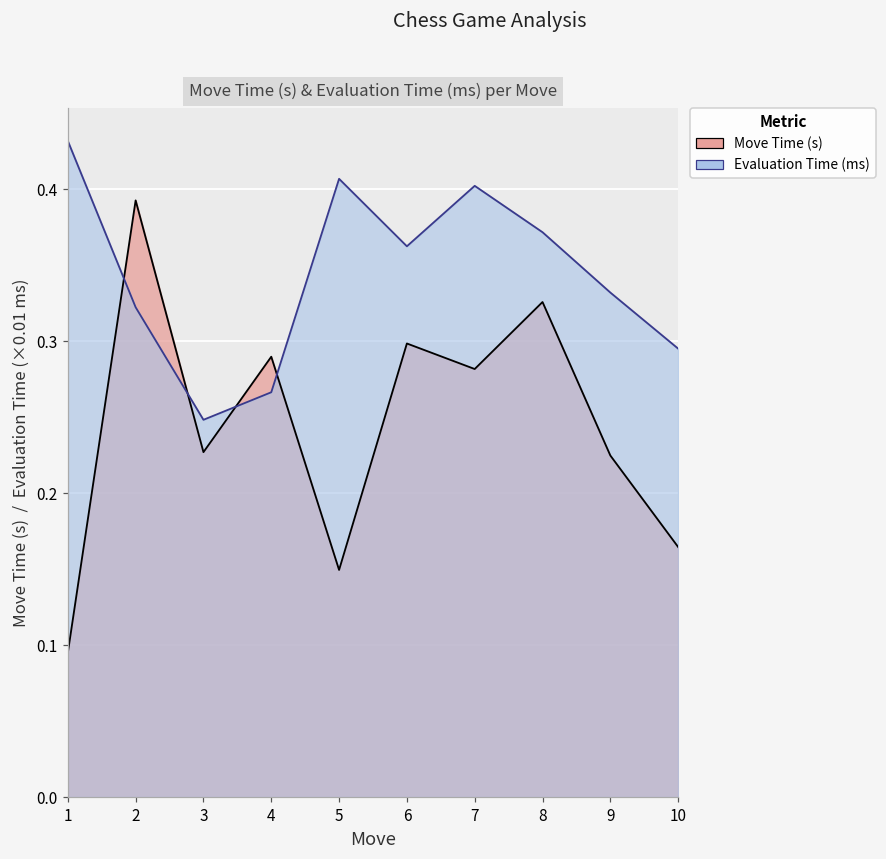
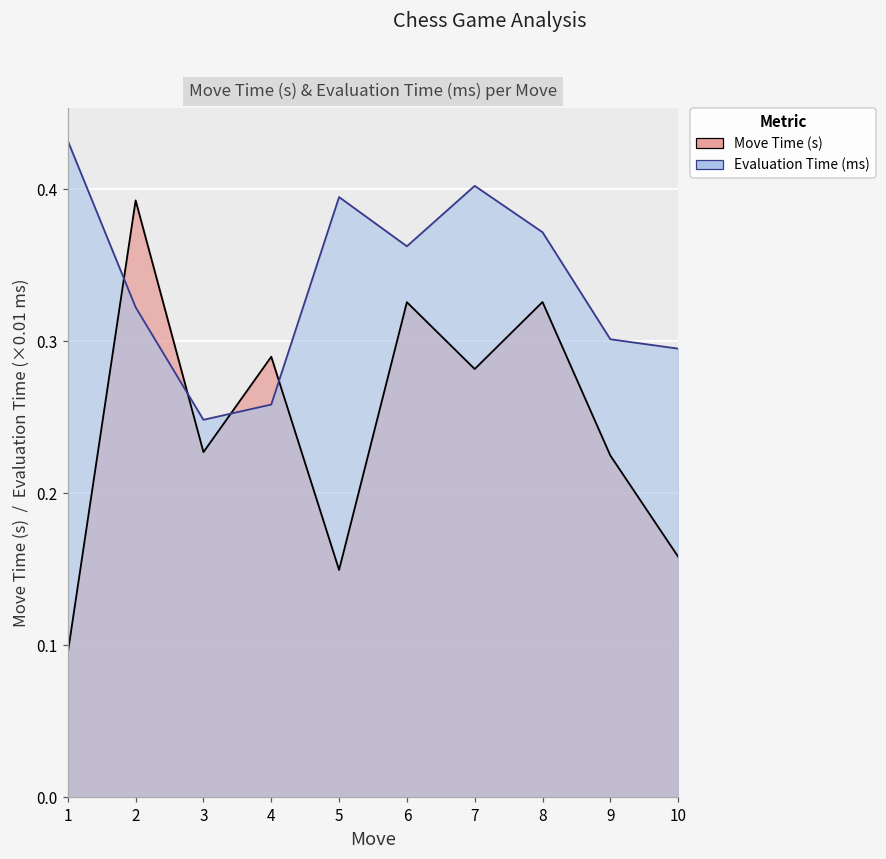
  {
    "Move Time (s)": {
      "1": 0.095,
      "2": 0.393,
      "3": 0.227,
      "4": 0.290,
      "5": 0.149,
-     "6": 0.298,
+     "6": 0.326,
      "7": 0.282,
      "8": 0.326,
      "9": 0.225,
-     "10": 0.165
+     "10": 0.158
    },
    "Evaluation Time (ms)": {
      "1": 0.432,
      "2": 0.322,
      "3": 0.248,
-     "4": 0.266,
-     "5": 0.407,
+     "4": 0.258,
+     "5": 0.395,
      "6": 0.362,
      "7": 0.402,
      "8": 0.372,
-     "9": 0.332,
+     "9": 0.301,
      "10": 0.295
    }
  }
